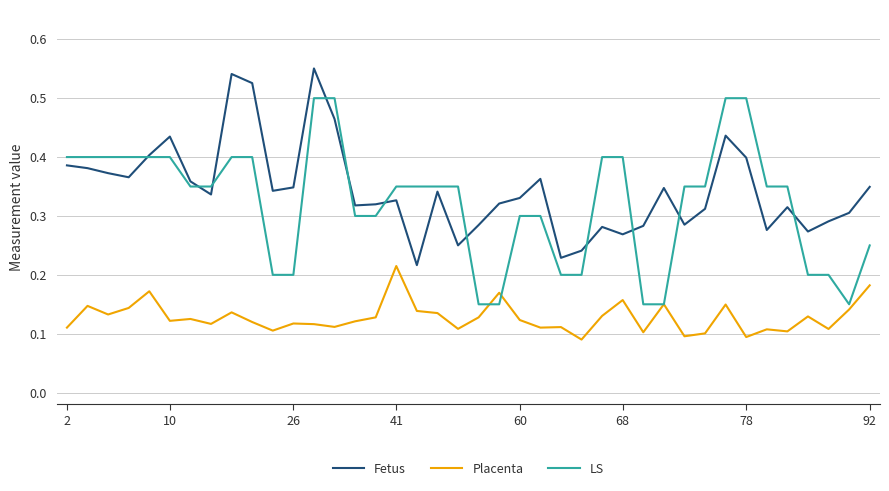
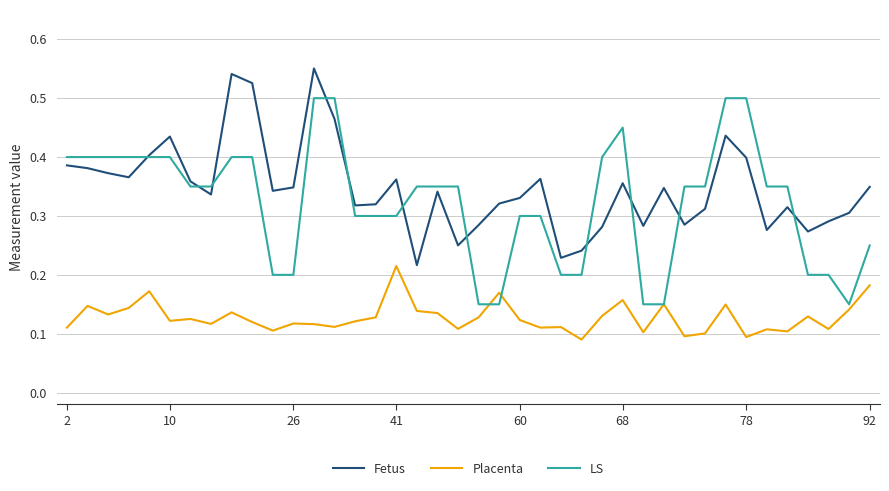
  {
    "Fetus": {
-     "41": 0.33,
+     "41": 0.36,
      "60": 0.33,
-     "68": 0.27,
+     "68": 0.36,
      "78": 0.40,
      "92": 0.35
    },
    "Placenta": {
      "41": 0.22,
      "60": 0.12,
      "68": 0.16,
      "78": 0.09,
      "92": 0.18
    },
    "LS": {
-     "41": 0.35,
+     "41": 0.30,
      "60": 0.30,
-     "68": 0.40,
+     "68": 0.45,
      "78": 0.50,
      "92": 0.25
    }
  }
